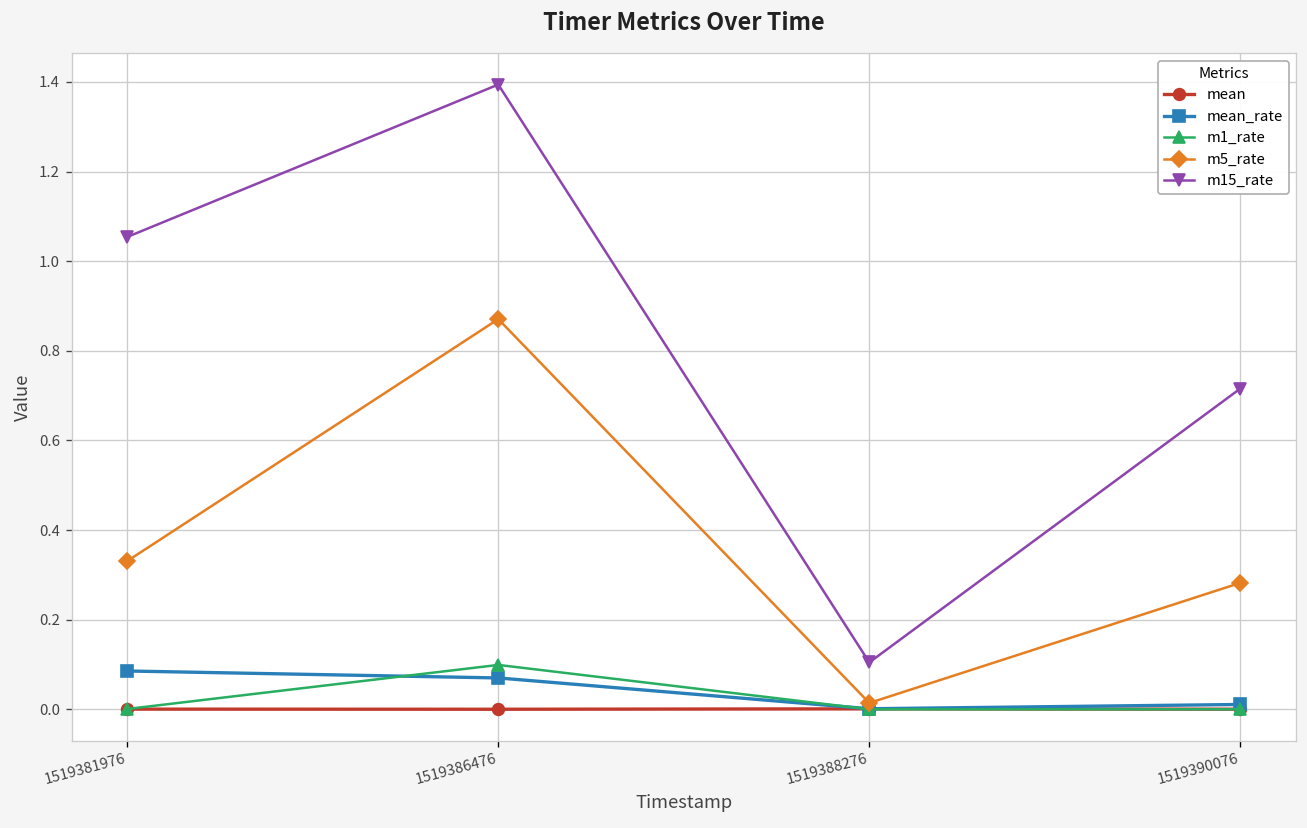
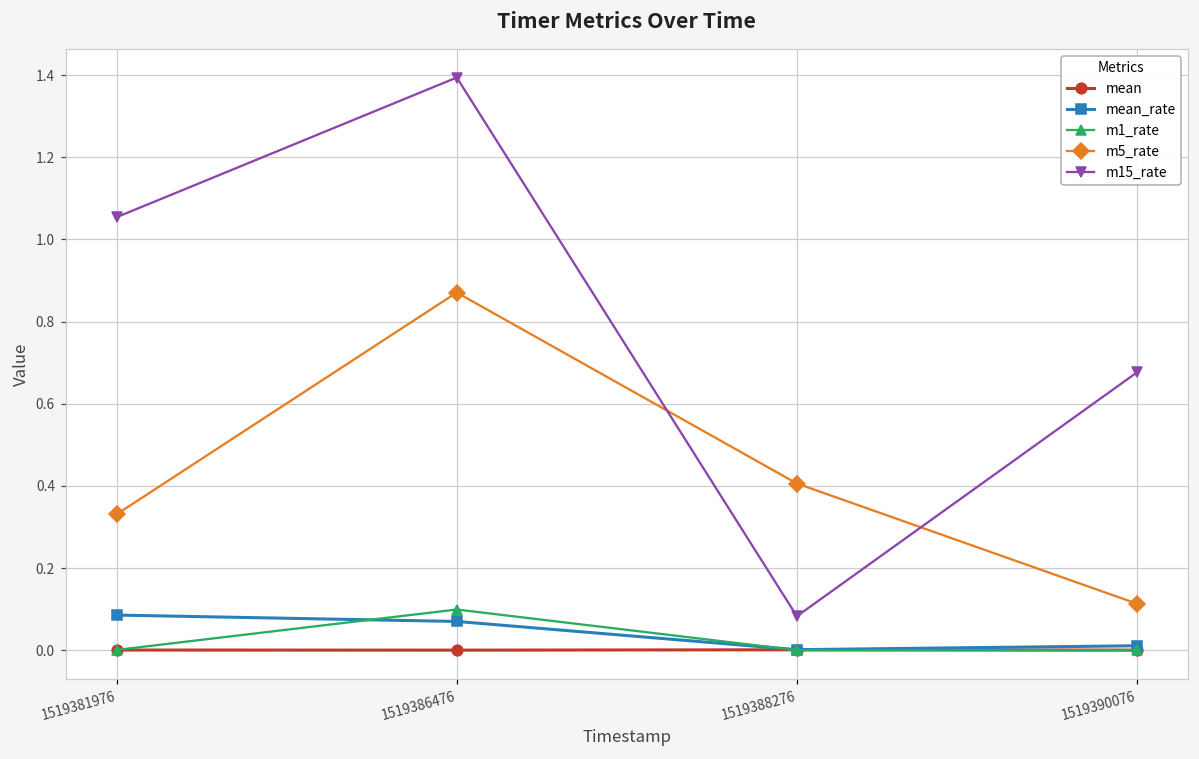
  {
    "mean": {
      "1519386476": 0.00
    },
    "mean_rate": {
      "1519381976": 0.09,
      "1519386476": 0.07,
      "1519390076": 0.01
    },
    "m1_rate": {
      "1519386476": 0.10
    },
    "m5_rate": {
      "1519381976": 0.33,
      "1519386476": 0.87,
-     "1519388276": 0.01,
-     "1519390076": 0.28
+     "1519388276": 0.41,
+     "1519390076": 0.11
    },
    "m15_rate": {
      "1519381976": 1.05,
      "1519386476": 1.39,
-     "1519388276": 0.10,
-     "1519390076": 0.72
+     "1519388276": 0.08,
+     "1519390076": 0.68
    }
  }
